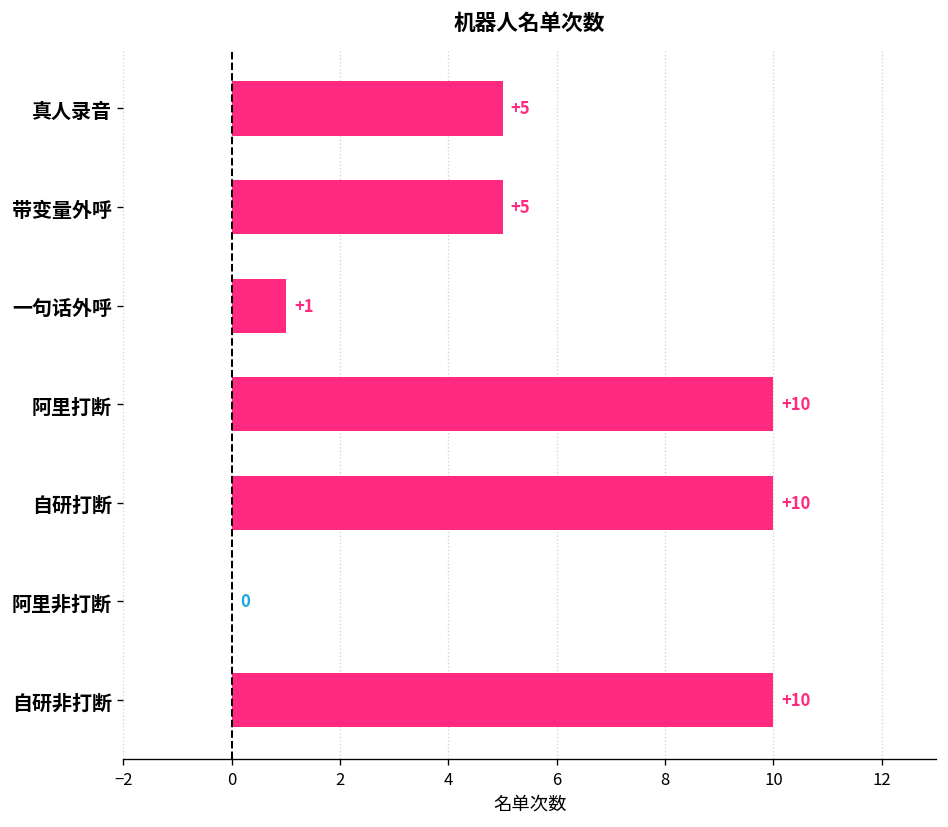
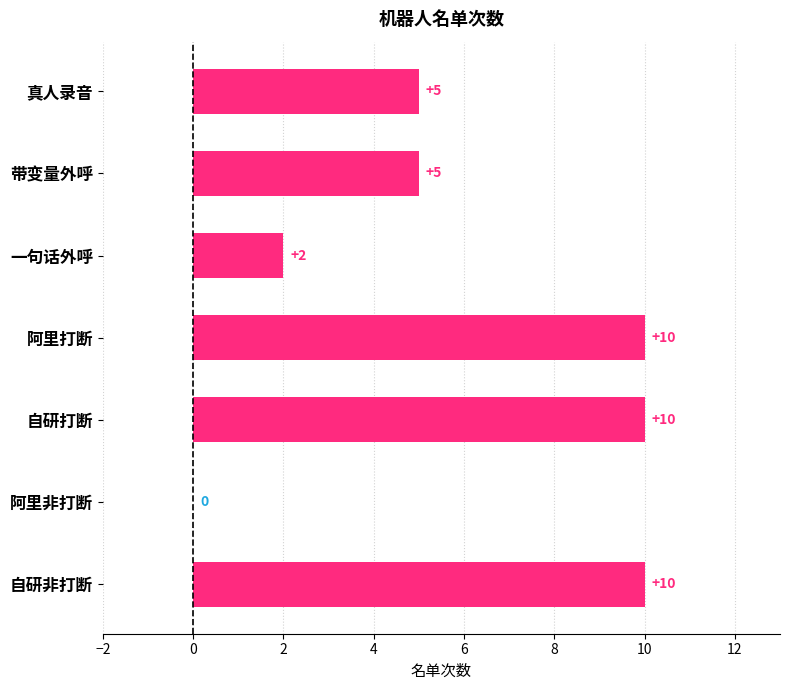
  {
    "真人录音": "+5",
    "带变量外呼": "+5",
-   "一句话外呼": "+1",
+   "一句话外呼": "+2",
    "阿里打断": "+10",
    "自研打断": "+10",
    "阿里非打断": "0",
    "自研非打断": "+10"
  }
